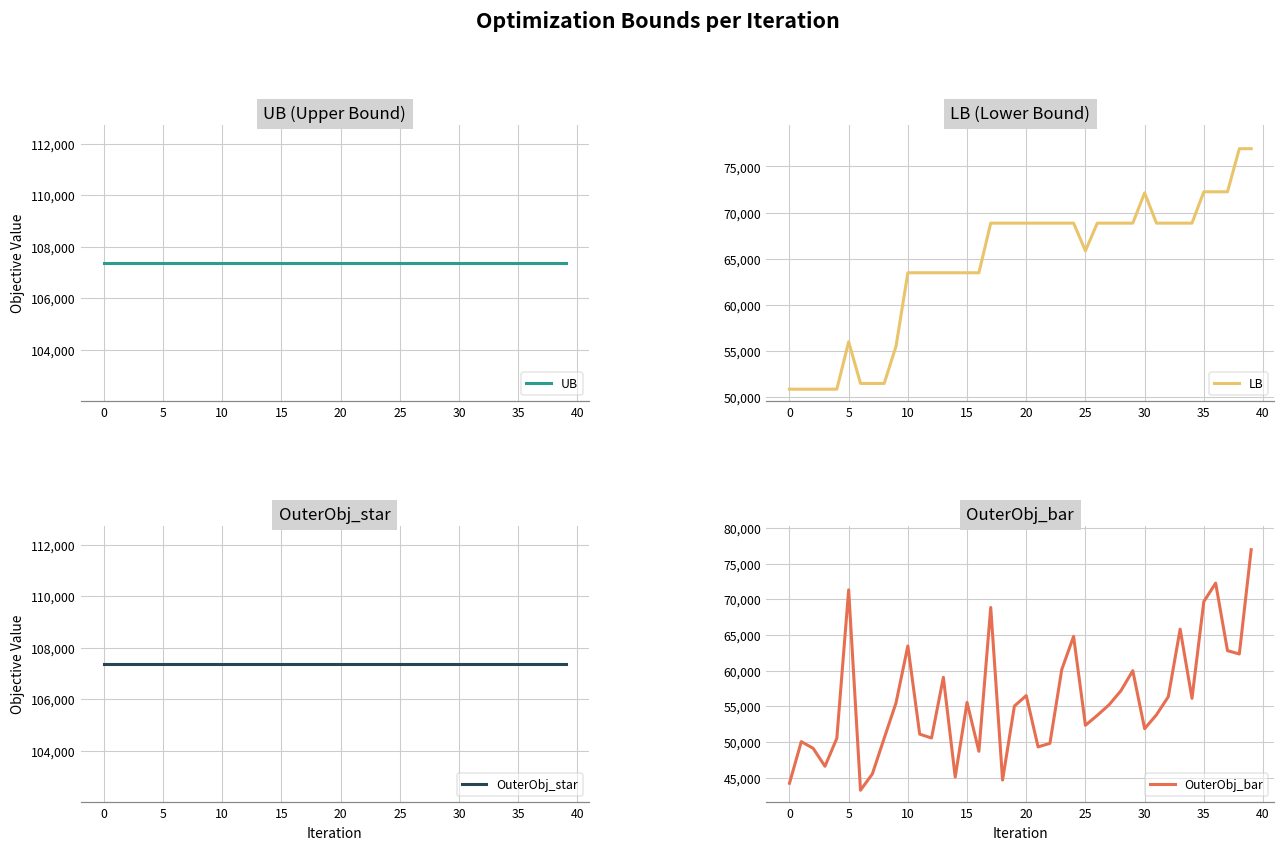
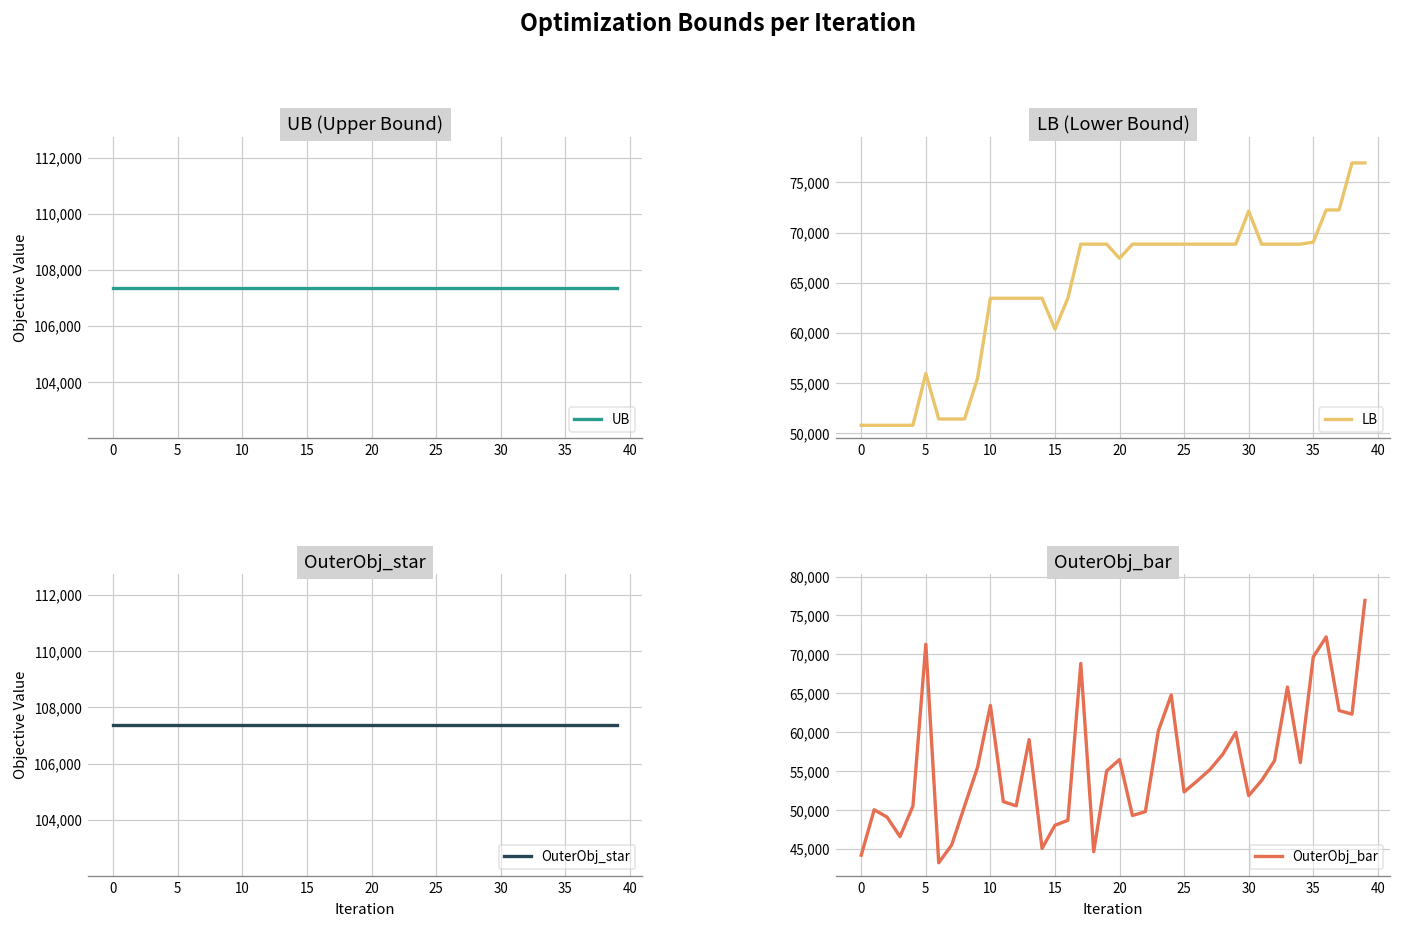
  {
    "UB (Upper Bound)": {
      "0": "107,400",
      "5": "107,400",
      "10": "107,400",
      "15": "107,400",
      "20": "107,400",
      "25": "107,400",
      "30": "107,400",
      "35": "107,400"
    },
    "LB (Lower Bound)": {
      "0": "51,000",
      "5": "56,000",
      "10": "63,000",
-     "15": "63,000",
-     "20": "69,000",
-     "25": "66,000",
+     "15": "60,000",
+     "20": "67,000",
+     "25": "69,000",
      "30": "72,000",
-     "35": "72,000"
+     "35": "69,000"
    },
    "OuterObj_star": {
      "0": "107,400",
      "5": "107,400",
      "10": "107,400",
      "15": "107,400",
      "20": "107,400",
      "25": "107,400",
      "30": "107,400",
      "35": "107,400"
    },
    "OuterObj_bar": {
      "0": "44,000",
      "5": "71,000",
      "10": "63,000",
-     "15": "56,000",
+     "15": "48,000",
      "20": "57,000",
      "25": "52,000",
      "30": "52,000",
      "35": "70,000"
    }
  }
